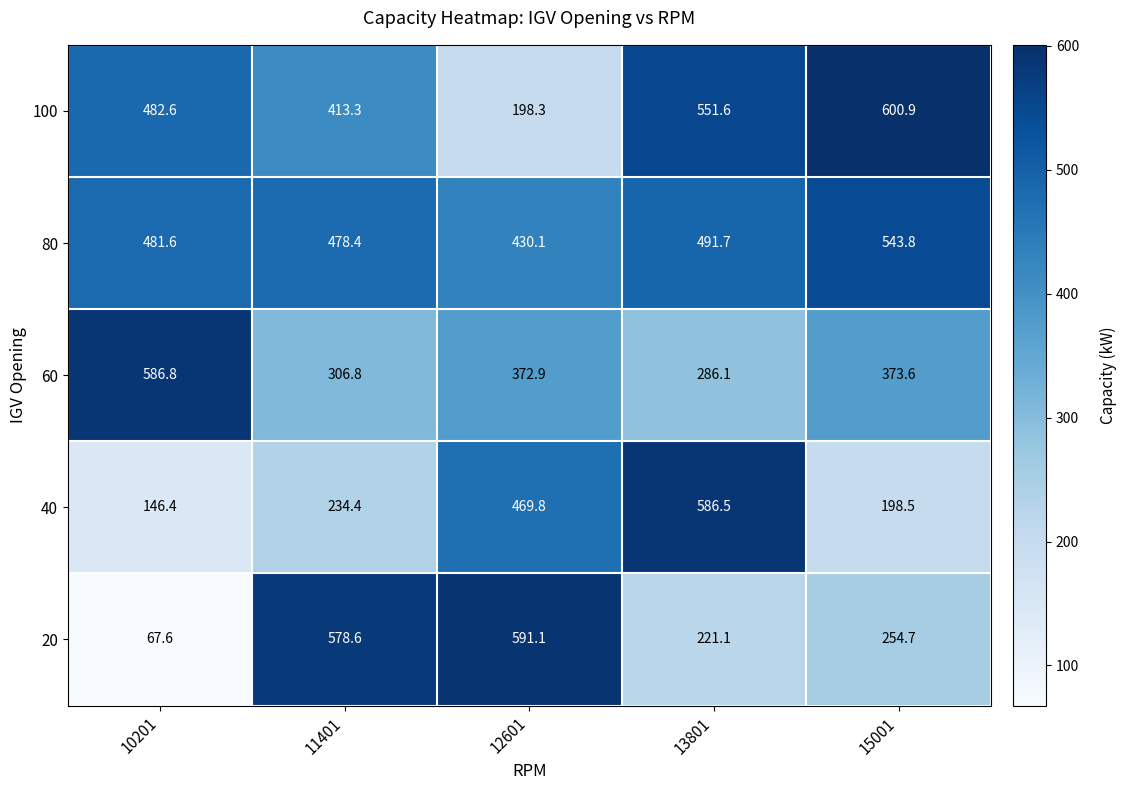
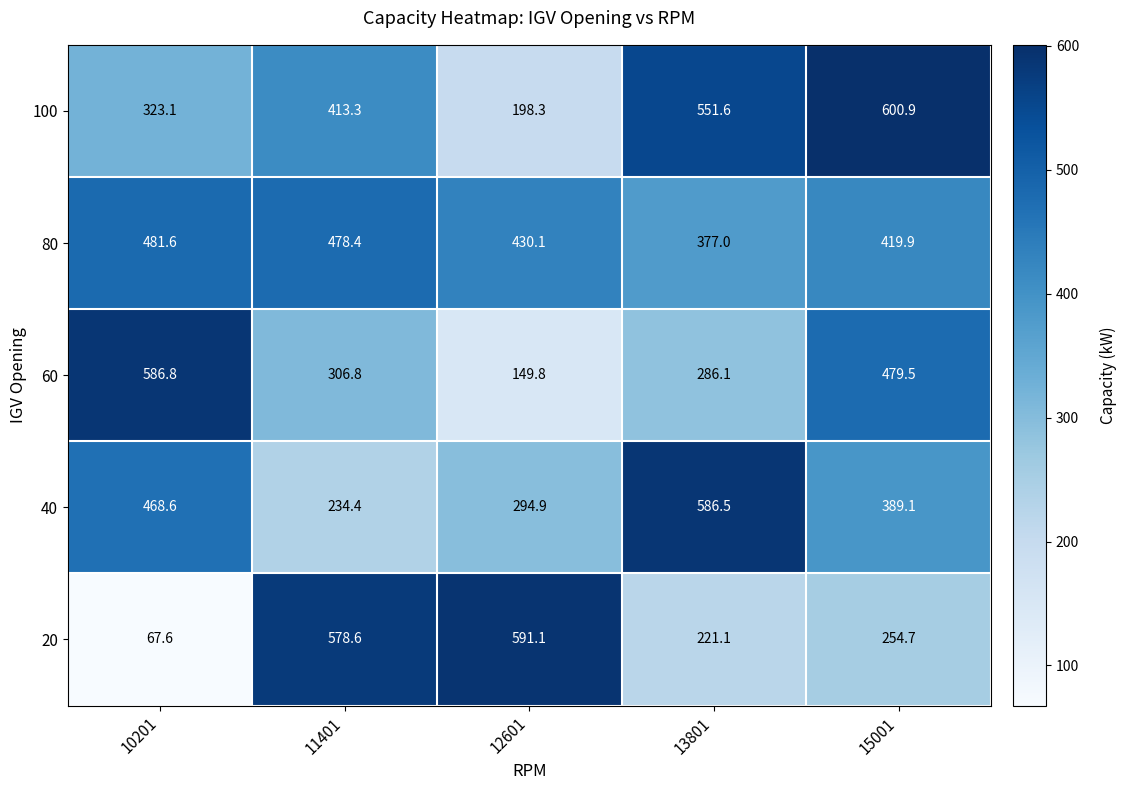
  {
    "100": {
-     "10201": 482.6,
+     "10201": 323.1,
      "11401": 413.3,
      "12601": 198.3,
      "13801": 551.6,
      "15001": 600.9
    },
    "80": {
      "10201": 481.6,
      "11401": 478.4,
      "12601": 430.1,
-     "13801": 491.7,
-     "15001": 543.8
+     "13801": 377.0,
+     "15001": 419.9
    },
    "60": {
      "10201": 586.8,
      "11401": 306.8,
-     "12601": 372.9,
+     "12601": 149.8,
      "13801": 286.1,
-     "15001": 373.6
+     "15001": 479.5
    },
    "40": {
-     "10201": 146.4,
+     "10201": 468.6,
      "11401": 234.4,
-     "12601": 469.8,
+     "12601": 294.9,
      "13801": 586.5,
-     "15001": 198.5
+     "15001": 389.1
    },
    "20": {
      "10201": 67.6,
      "11401": 578.6,
      "12601": 591.1,
      "13801": 221.1,
      "15001": 254.7
    }
  }
